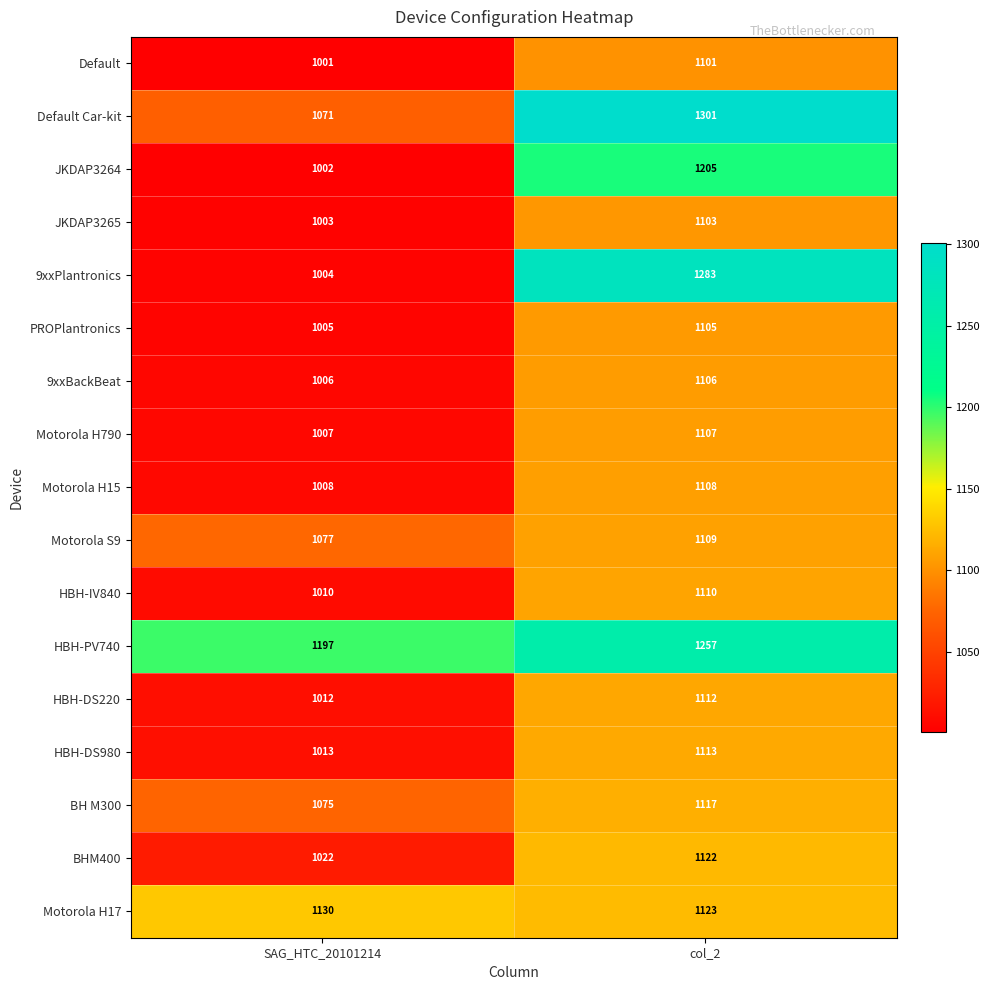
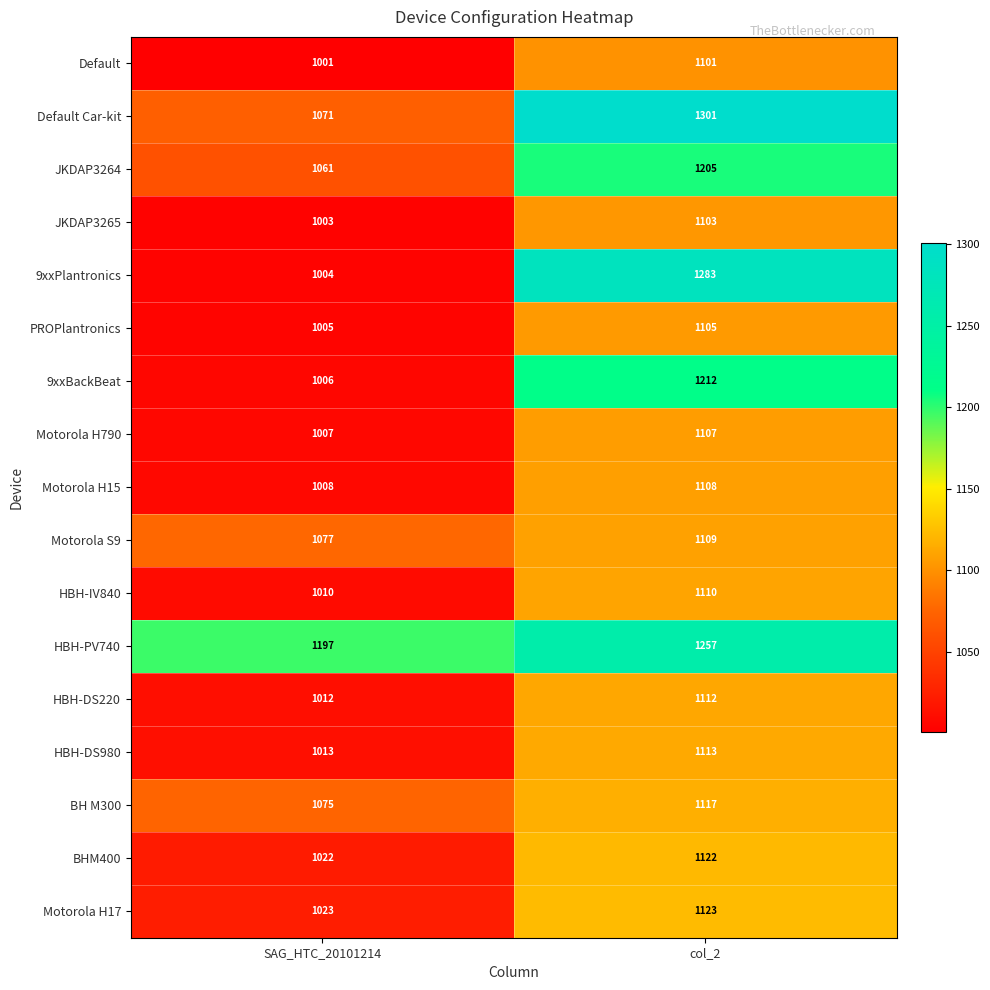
  {
    "Default": {
      "SAG_HTC_20101214": 1001,
      "col_2": 1101
    },
    "Default Car-kit": {
      "SAG_HTC_20101214": 1071,
      "col_2": 1301
    },
    "JKDAP3264": {
-     "SAG_HTC_20101214": 1002,
+     "SAG_HTC_20101214": 1061,
      "col_2": 1205
    },
    "JKDAP3265": {
      "SAG_HTC_20101214": 1003,
      "col_2": 1103
    },
    "9xxPlantronics": {
      "SAG_HTC_20101214": 1004,
      "col_2": 1283
    },
    "PROPlantronics": {
      "SAG_HTC_20101214": 1005,
      "col_2": 1105
    },
    "9xxBackBeat": {
      "SAG_HTC_20101214": 1006,
-     "col_2": 1106
+     "col_2": 1212
    },
    "Motorola H790": {
      "SAG_HTC_20101214": 1007,
      "col_2": 1107
    },
    "Motorola H15": {
      "SAG_HTC_20101214": 1008,
      "col_2": 1108
    },
    "Motorola S9": {
      "SAG_HTC_20101214": 1077,
      "col_2": 1109
    },
    "HBH-IV840": {
      "SAG_HTC_20101214": 1010,
      "col_2": 1110
    },
    "HBH-PV740": {
      "SAG_HTC_20101214": 1197,
      "col_2": 1257
    },
    "HBH-DS220": {
      "SAG_HTC_20101214": 1012,
      "col_2": 1112
    },
    "HBH-DS980": {
      "SAG_HTC_20101214": 1013,
      "col_2": 1113
    },
    "BH M300": {
      "SAG_HTC_20101214": 1075,
      "col_2": 1117
    },
    "BHM400": {
      "SAG_HTC_20101214": 1022,
      "col_2": 1122
    },
    "Motorola H17": {
-     "SAG_HTC_20101214": 1130,
+     "SAG_HTC_20101214": 1023,
      "col_2": 1123
    }
  }
